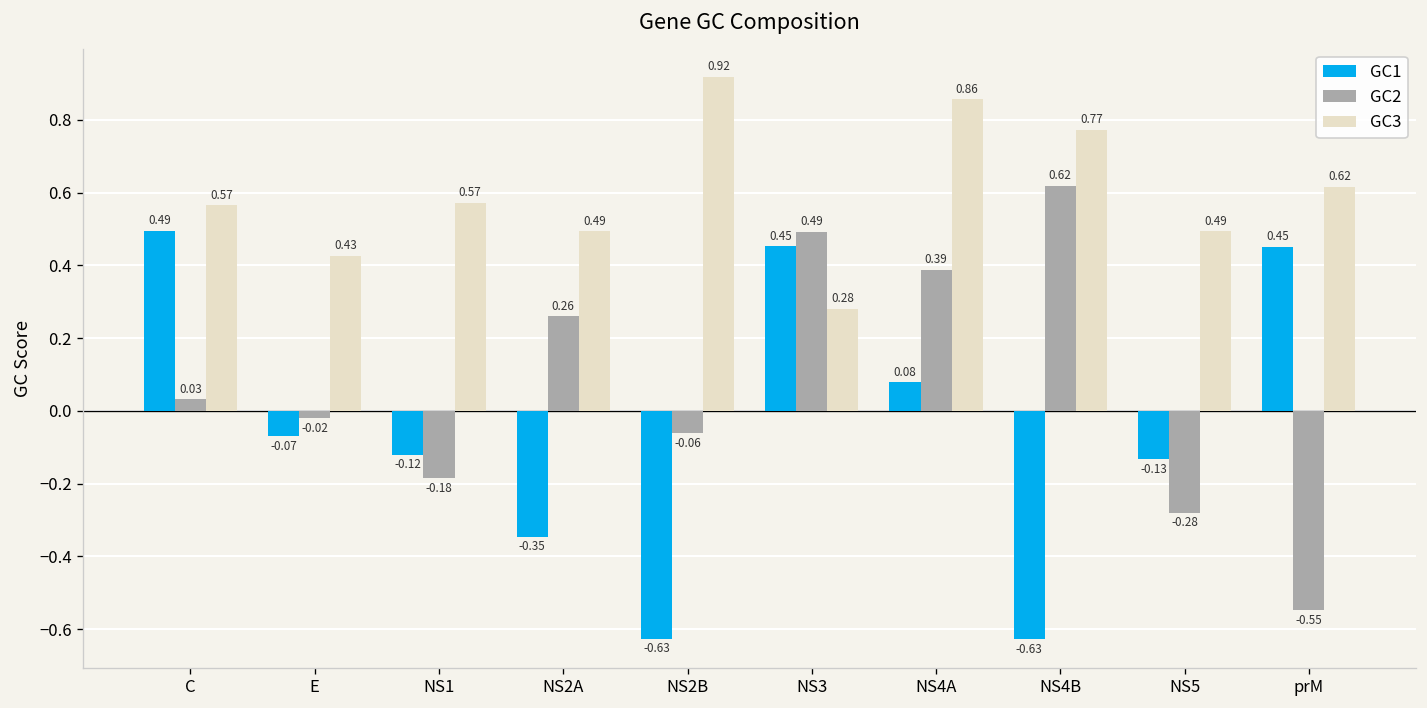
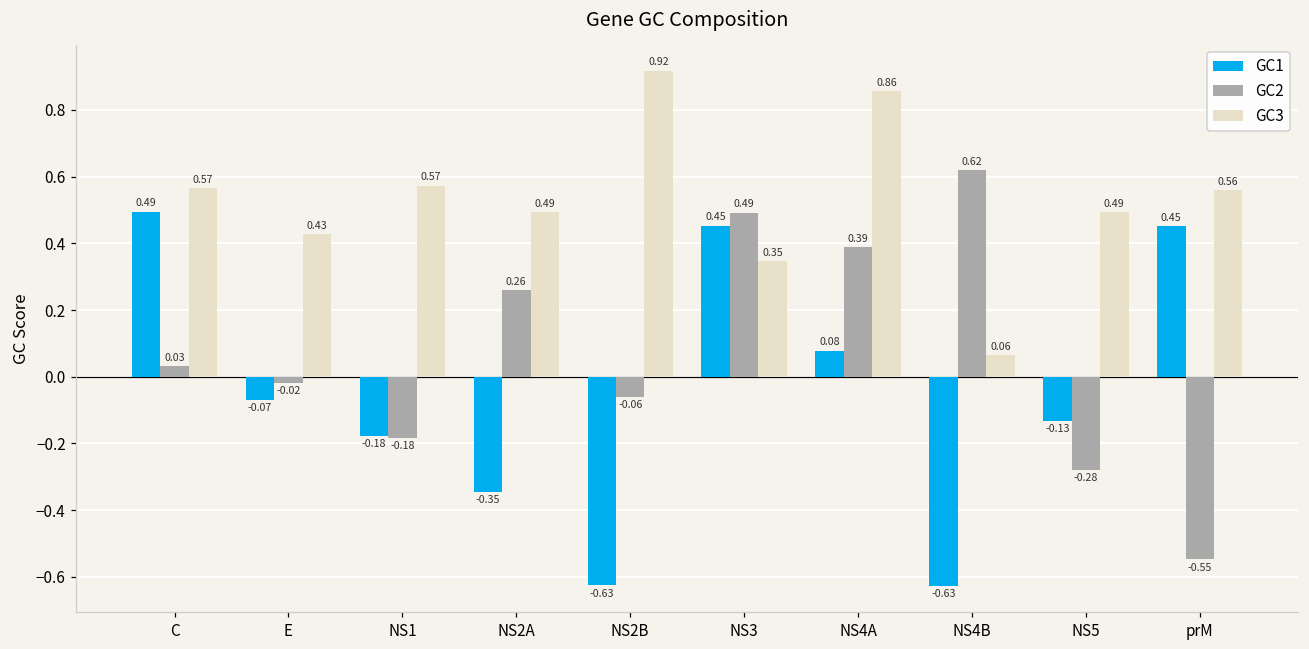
  {
    "GC1": {
      "C": 0.49,
      "E": -0.07,
-     "NS1": -0.12,
+     "NS1": -0.18,
      "NS2A": -0.35,
      "NS2B": -0.63,
      "NS3": 0.45,
      "NS4A": 0.08,
      "NS4B": -0.63,
      "NS5": -0.13,
      "prM": 0.45
    },
    "GC2": {
      "C": 0.03,
      "E": -0.02,
      "NS1": -0.18,
      "NS2A": 0.26,
      "NS2B": -0.06,
      "NS3": 0.49,
      "NS4A": 0.39,
      "NS4B": 0.62,
      "NS5": -0.28,
      "prM": -0.55
    },
    "GC3": {
      "C": 0.57,
      "E": 0.43,
      "NS1": 0.57,
      "NS2A": 0.49,
      "NS2B": 0.92,
-     "NS3": 0.28,
+     "NS3": 0.35,
      "NS4A": 0.86,
-     "NS4B": 0.77,
+     "NS4B": 0.06,
      "NS5": 0.49,
-     "prM": 0.62
+     "prM": 0.56
    }
  }
